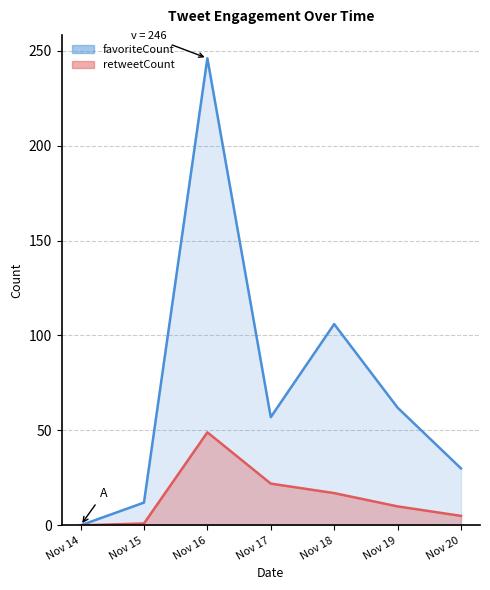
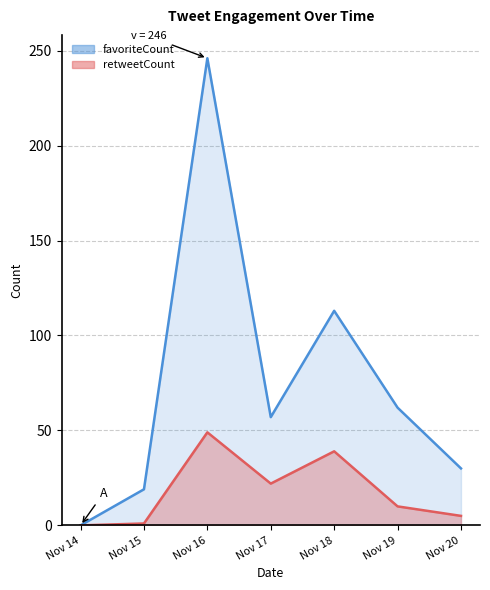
  {
    "favoriteCount": {
-     "Nov 15": 12,
+     "Nov 15": 19,
      "Nov 17": 57,
-     "Nov 18": 106,
+     "Nov 18": 113,
      "Nov 19": 62,
      "Nov 20": 30
    },
    "retweetCount": {
      "Nov 15": 1,
      "Nov 16": 49,
      "Nov 17": 22,
-     "Nov 18": 17,
+     "Nov 18": 39,
      "Nov 19": 10,
      "Nov 20": 5
    }
  }
